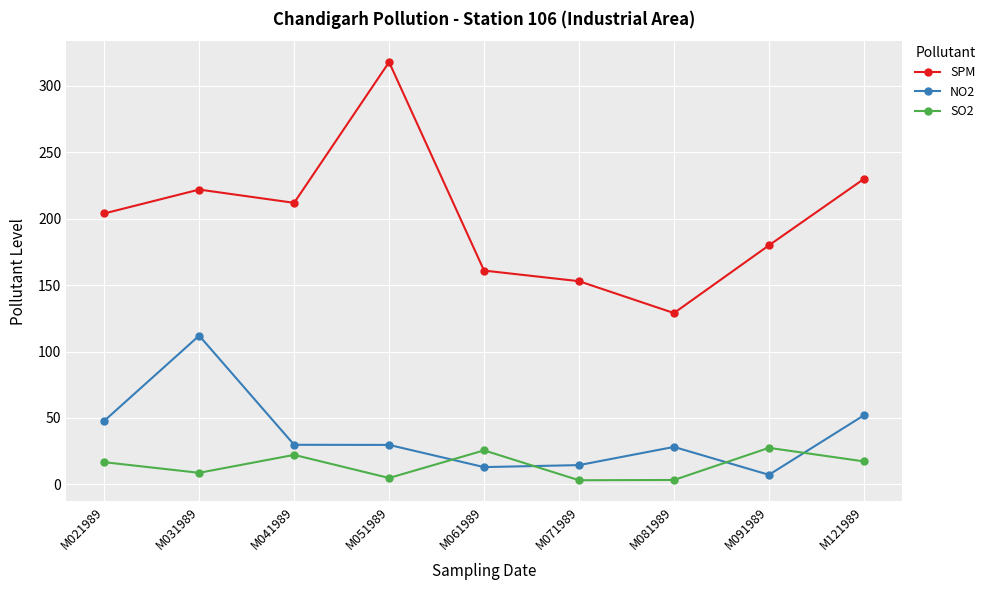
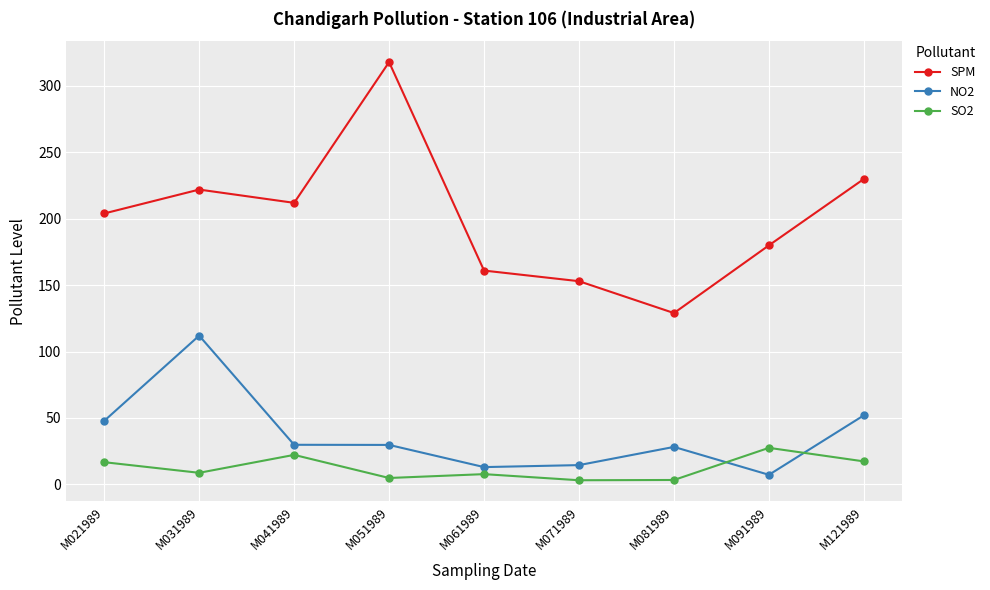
  {
    "SPM": {
      "M021989": 204,
      "M031989": 222,
      "M041989": 212,
      "M051989": 318,
      "M061989": 161,
      "M071989": 153,
      "M081989": 129,
      "M091989": 180,
      "M121989": 230
    },
    "NO2": {
      "M021989": 48,
      "M031989": 112,
      "M041989": 30,
      "M051989": 30,
      "M061989": 13,
      "M071989": 15,
      "M081989": 28,
      "M091989": 7,
      "M121989": 52
    },
    "SO2": {
      "M021989": 17,
      "M031989": 9,
      "M041989": 22,
      "M051989": 5,
-     "M061989": 26,
+     "M061989": 8,
      "M071989": 3,
      "M081989": 3,
      "M091989": 28,
      "M121989": 17
    }
  }
